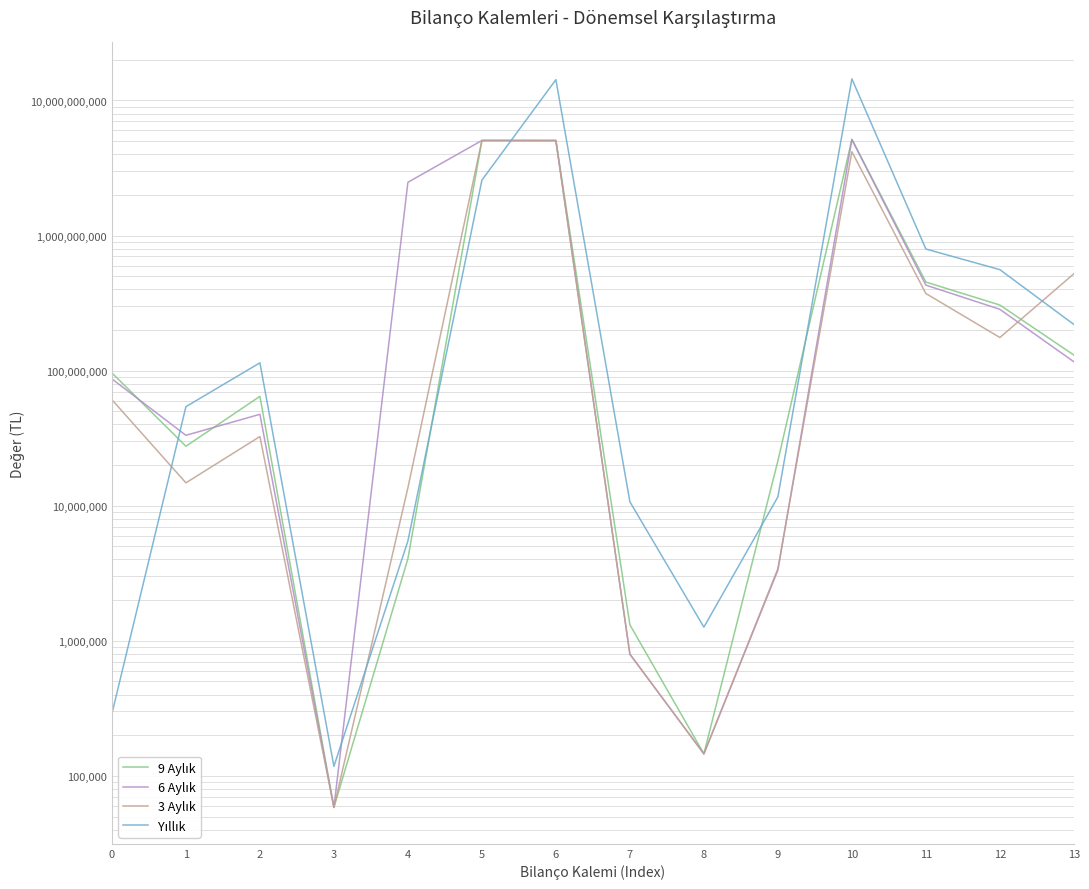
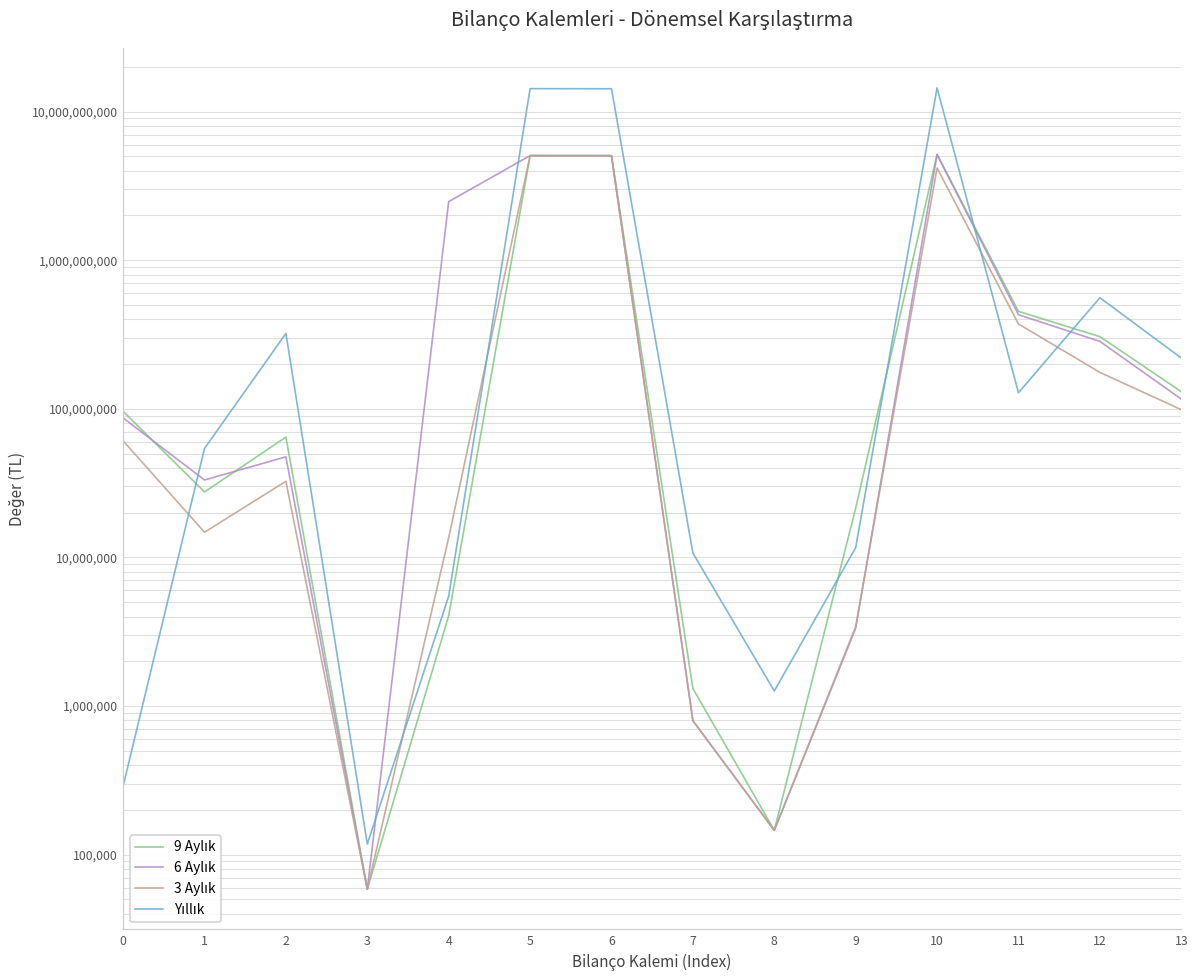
  {
    "9 Aylık": {
      "0": "100,000,000",
      "1": "28,000,000",
      "2": "60,000,000",
      "4": "4,100,000",
      "7": "1,300,000",
      "9": "21,000,000",
      "11": "450,000,000",
      "12": "310,000,000",
      "13": "130,000,000"
    },
    "6 Aylık": {
      "0": "90,000,000",
      "1": "33,000,000",
      "2": "48,000,000",
      "4": "2,500,000,000",
      "11": "430,000,000",
      "12": "280,000,000",
      "13": "120,000,000"
    },
    "3 Aylık": {
      "0": "60,000,000",
      "1": "15,000,000",
      "2": "33,000,000",
      "4": "14,000,000",
      "10": "4,200,000,000",
      "11": "370,000,000",
      "12": "180,000,000",
-     "13": "520,000,000"
+     "13": "100,000,000"
    },
    "Yıllık": {
      "0": "290,000",
      "1": "54,000,000",
-     "2": "110,000,000",
+     "2": "320,000,000",
      "3": "120,000",
      "4": "5,500,000",
-     "5": "2,600,000,000",
+     "5": "14,000,000,000",
      "6": "14,000,000,000",
      "7": "11,000,000",
      "8": "1,300,000",
      "9": "12,000,000",
      "10": "14,000,000,000",
-     "11": "800,000,000",
+     "11": "130,000,000",
      "12": "560,000,000",
      "13": "220,000,000"
    }
  }
